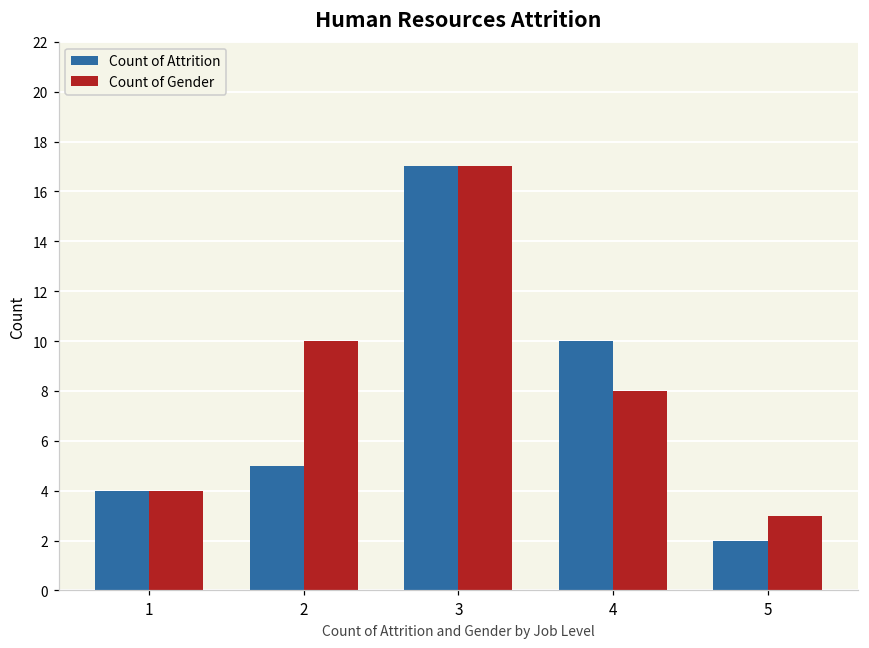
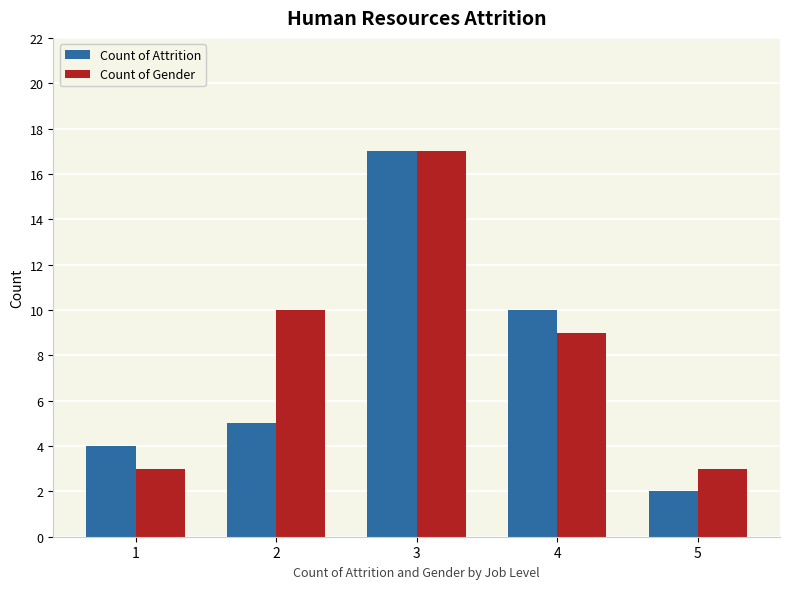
  {
    "Count of Attrition": {
      "1": 4,
      "2": 5,
      "3": 17,
      "4": 10,
      "5": 2
    },
    "Count of Gender": {
-     "1": 4,
+     "1": 3,
      "2": 10,
      "3": 17,
-     "4": 8,
+     "4": 9,
      "5": 3
    }
  }
